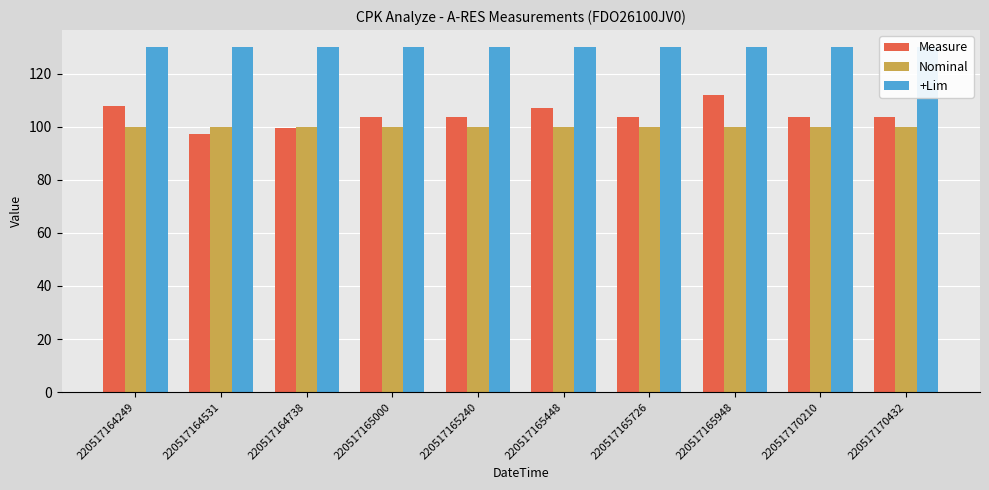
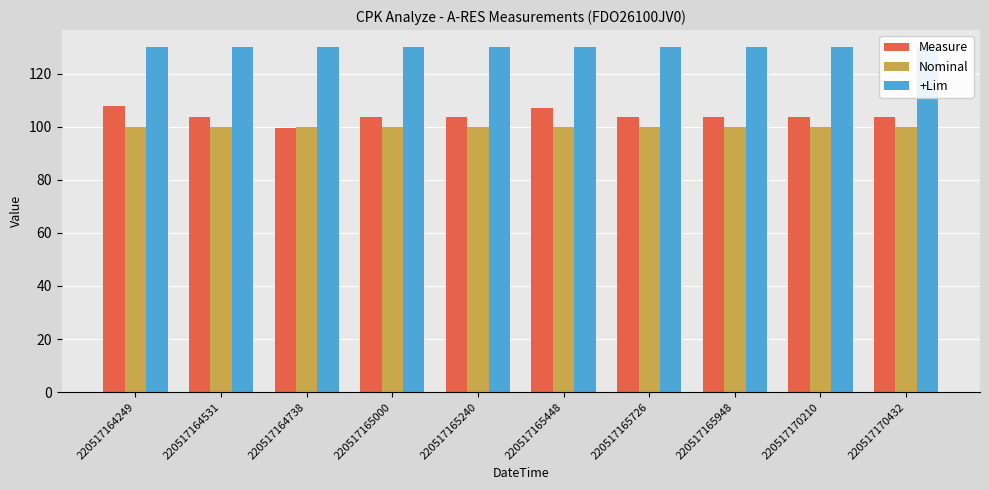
  {
    "Measure": {
      "220517164249": 108,
-     "220517164531": 97,
+     "220517164531": 104,
      "220517164738": 100,
      "220517165000": 104,
      "220517165240": 104,
      "220517165448": 107,
      "220517165726": 104,
-     "220517165948": 112,
+     "220517165948": 104,
      "220517170210": 104,
      "220517170432": 104
    },
    "Nominal": {
      "220517164249": 100,
      "220517164531": 100,
      "220517164738": 100,
      "220517165000": 100,
      "220517165240": 100,
      "220517165448": 100,
      "220517165726": 100,
      "220517165948": 100,
      "220517170210": 100,
      "220517170432": 100
    },
    "+Lim": {
      "220517164249": 130,
      "220517164531": 130,
      "220517164738": 130,
      "220517165000": 130,
      "220517165240": 130,
      "220517165448": 130,
      "220517165726": 130,
      "220517165948": 130,
      "220517170210": 130
    }
  }
